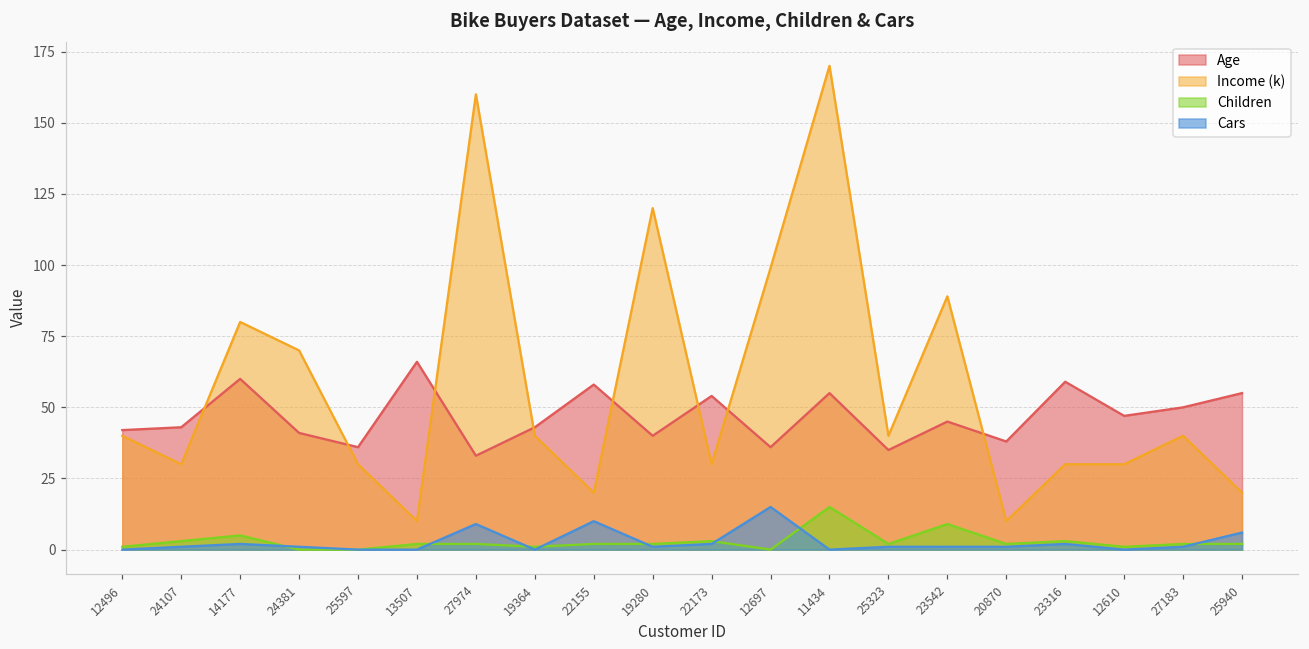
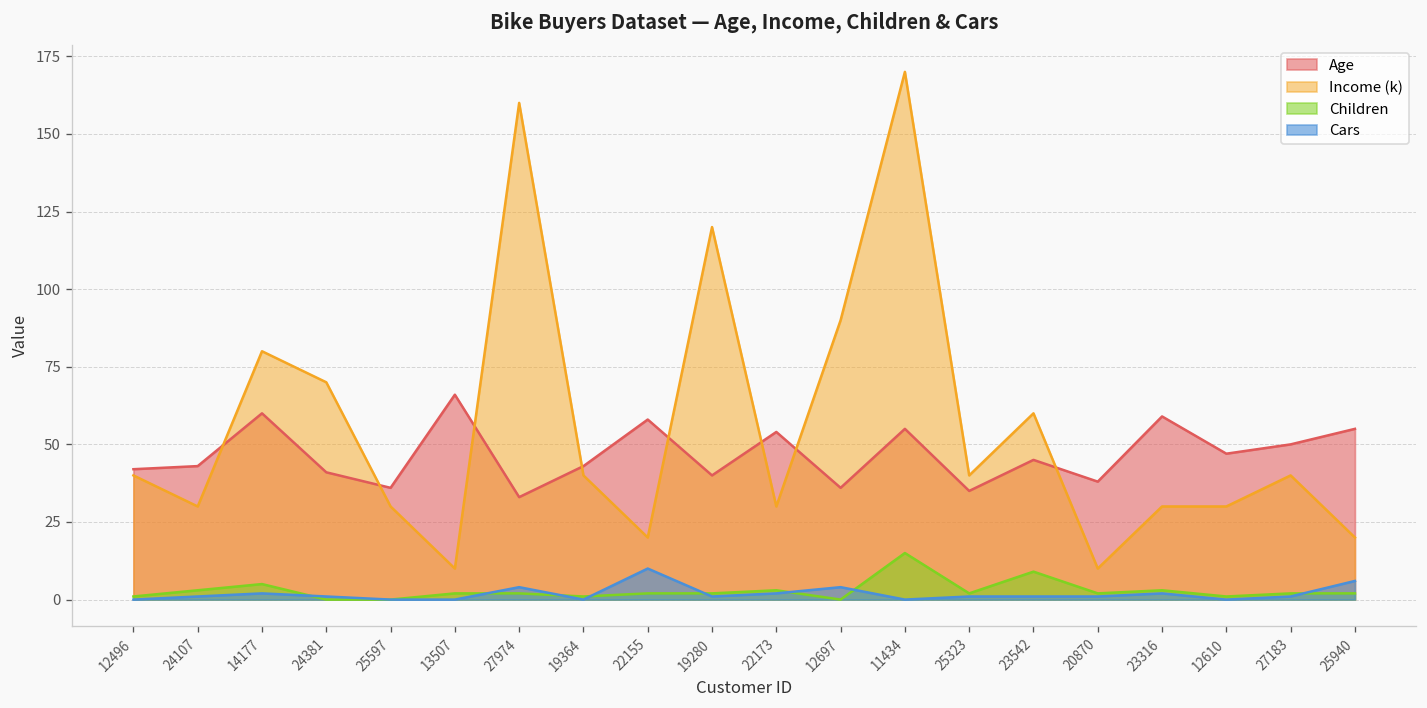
  {
    "Age": {
      "12496": 42,
      "24107": 43,
      "14177": 60,
      "24381": 41,
      "25597": 36,
      "13507": 66,
      "27974": 33,
      "19364": 43,
      "22155": 58,
      "19280": 40,
      "22173": 54,
      "12697": 36,
      "11434": 55,
      "25323": 35,
      "23542": 45,
      "20870": 38,
      "23316": 59,
      "12610": 47,
      "27183": 50,
      "25940": 55
    },
    "Income (k)": {
      "12496": 40,
      "24107": 30,
      "14177": 80,
      "24381": 70,
      "25597": 30,
      "13507": 10,
      "27974": 160,
      "19364": 40,
      "22155": 20,
      "19280": 120,
      "22173": 30,
-     "12697": 99,
+     "12697": 90,
      "11434": 170,
      "25323": 40,
-     "23542": 89,
+     "23542": 60,
      "20870": 10,
      "23316": 30,
      "12610": 30,
      "27183": 40,
      "25940": 20
    },
    "Children": {
      "12496": 1,
      "24107": 3,
      "14177": 5,
      "24381": 0,
      "13507": 2,
      "27974": 2,
      "19364": 1,
      "22155": 2,
      "19280": 2,
      "22173": 3,
      "12697": 0,
      "11434": 15,
      "25323": 2,
      "23542": 9,
      "20870": 2,
      "23316": 3,
      "12610": 1,
      "27183": 2,
      "25940": 2
    },
    "Cars": {
      "12496": 0,
      "24107": 1,
      "14177": 2,
      "24381": 1,
      "13507": 0,
-     "27974": 9,
+     "27974": 4,
      "19364": 0,
      "22155": 10,
      "19280": 1,
      "22173": 2,
-     "12697": 15,
+     "12697": 4,
      "11434": 0,
      "25323": 1,
      "23542": 1,
      "20870": 1,
      "23316": 2,
      "12610": 0,
      "27183": 1,
      "25940": 6
    }
  }
